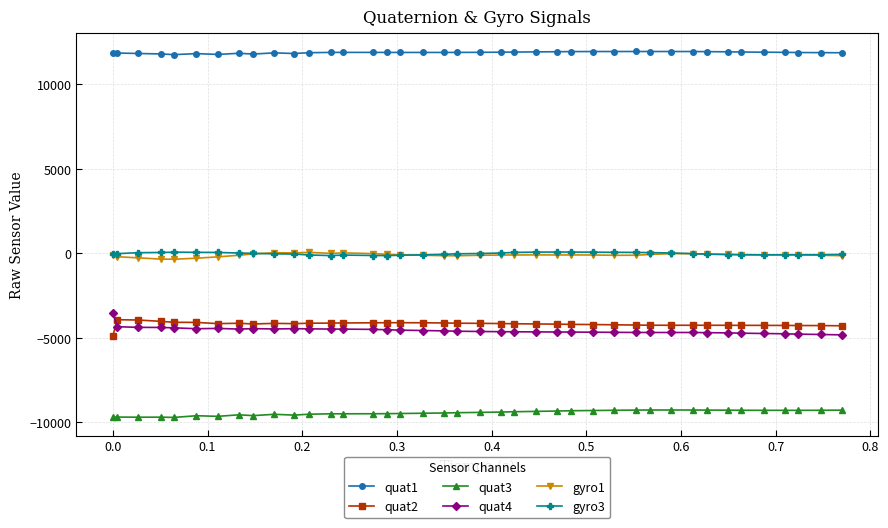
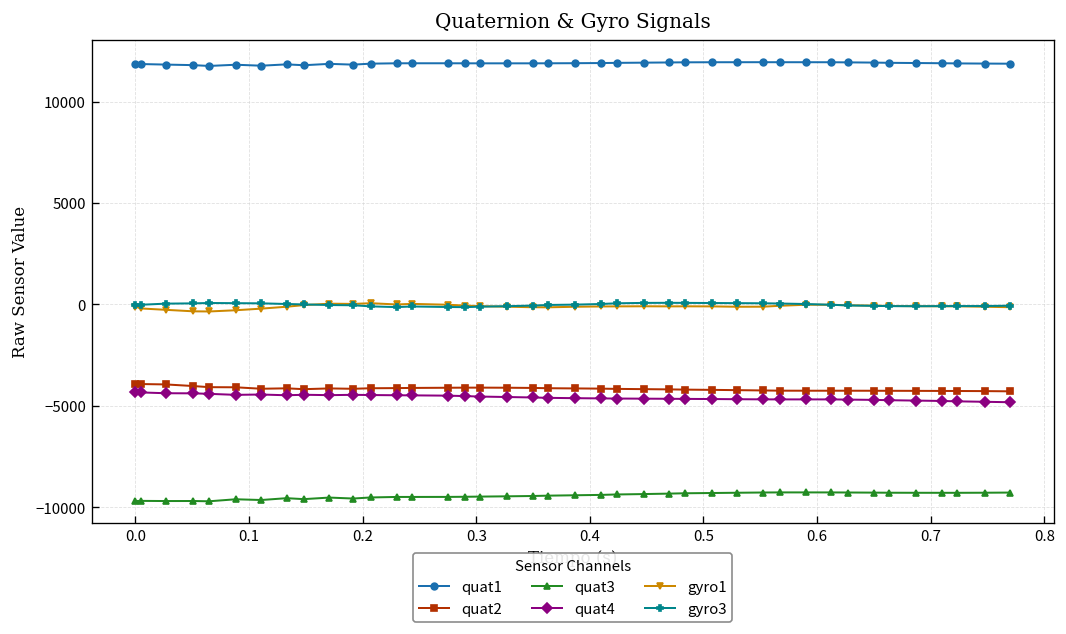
  {
    "quat2": {
-     "0.0": -4900
+     "0.0": -3900
    },
    "quat3": {
      "0.0": -9700
    },
    "quat4": {
-     "0.0": -3500
+     "0.0": -4300
    }
  }
